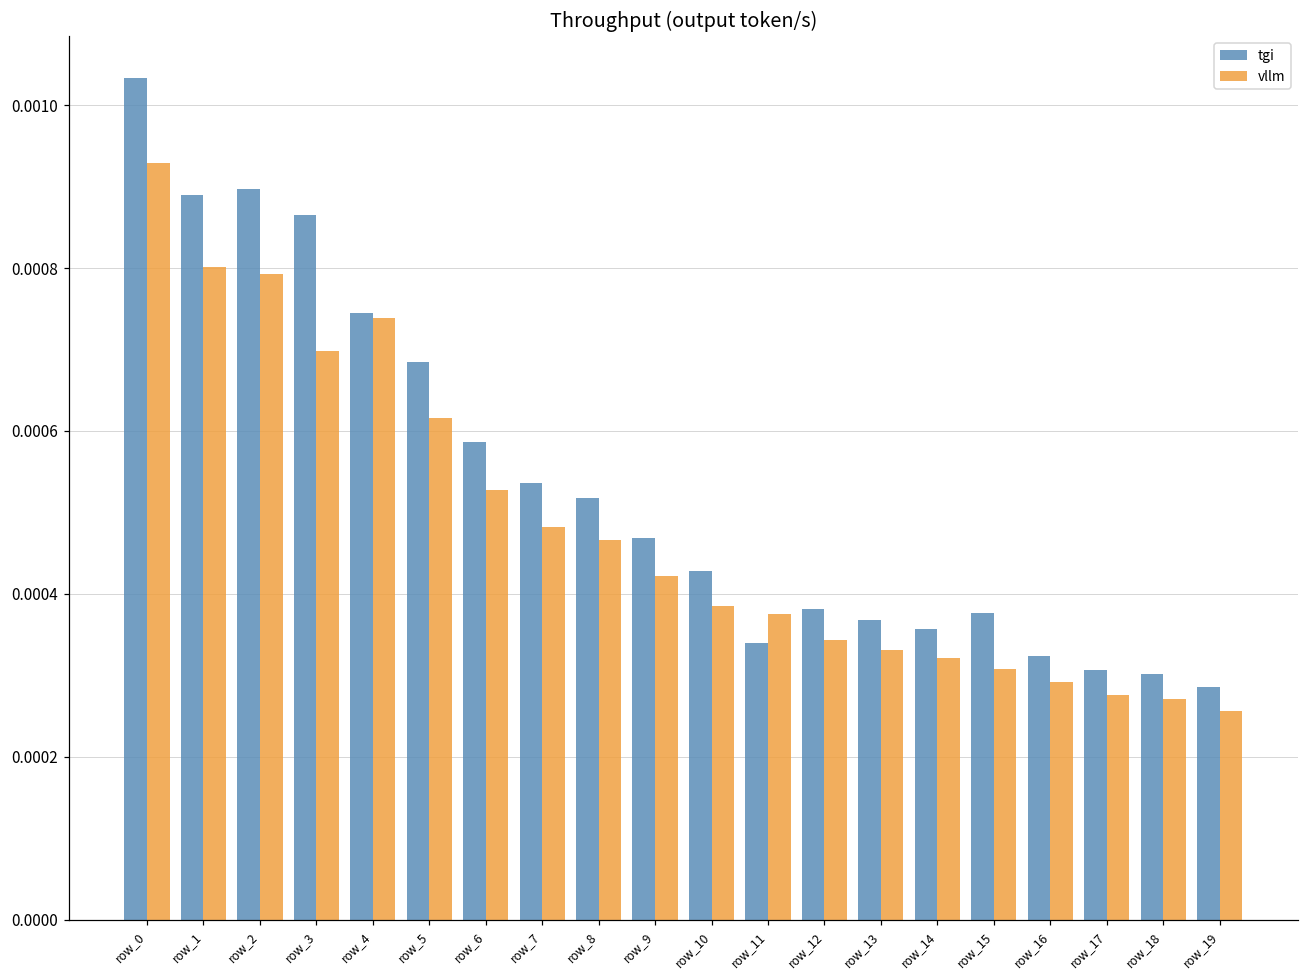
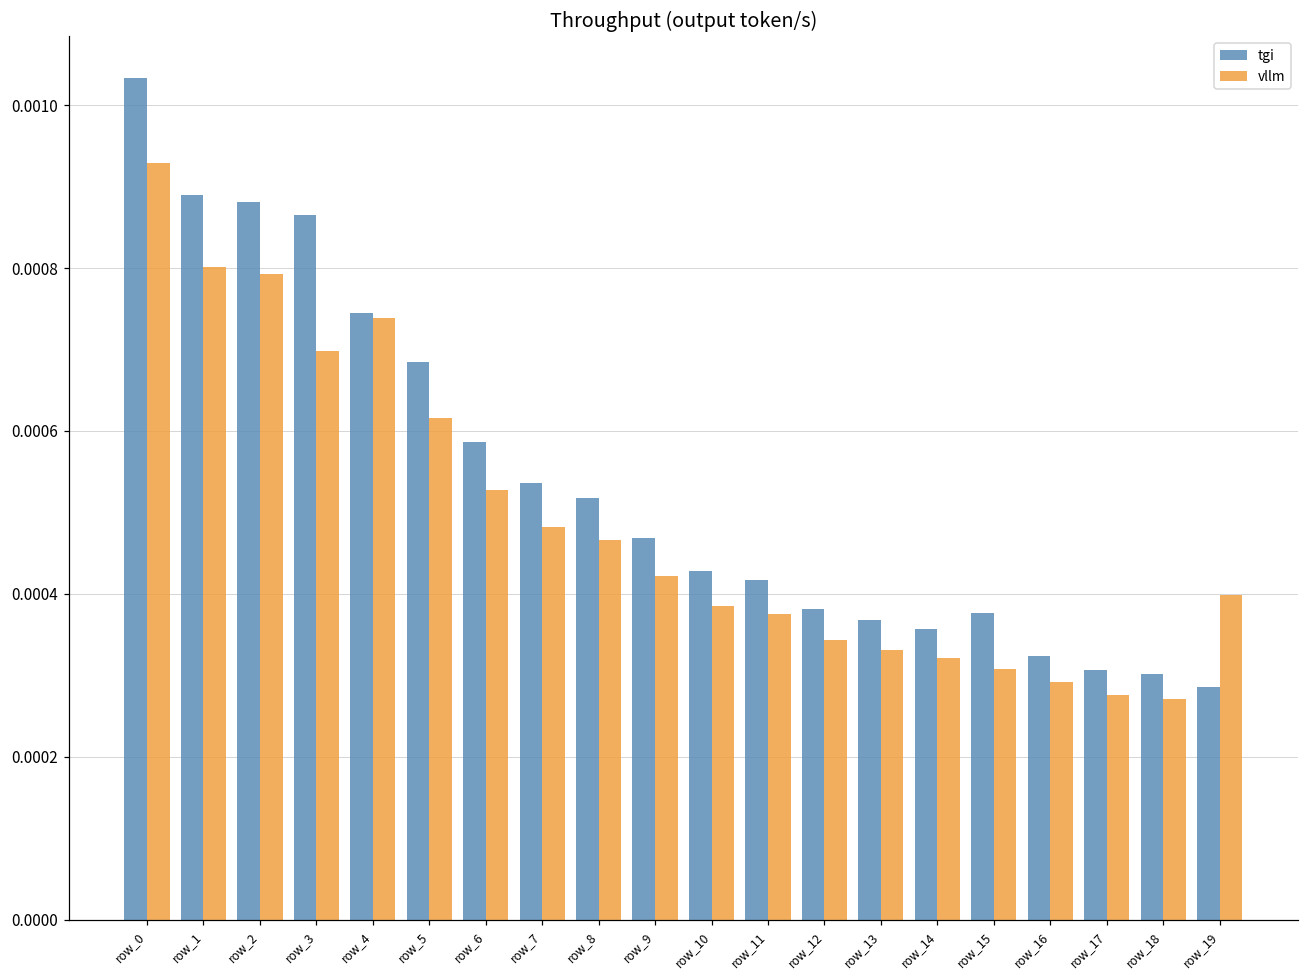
  {
    "tgi": {
      "row_0": 0.00103,
      "row_1": 0.00089,
-     "row_2": 0.00090,
+     "row_2": 0.00088,
      "row_3": 0.00087,
      "row_4": 0.00075,
      "row_5": 0.00068,
      "row_6": 0.00059,
      "row_7": 0.00054,
      "row_8": 0.00052,
      "row_9": 0.00047,
      "row_10": 0.00043,
-     "row_11": 0.00034,
+     "row_11": 0.00042,
      "row_12": 0.00038,
      "row_13": 0.00037,
      "row_14": 0.00036,
      "row_15": 0.00038,
      "row_16": 0.00032,
      "row_17": 0.00031,
      "row_18": 0.00030,
      "row_19": 0.00029
    },
    "vllm": {
      "row_0": 0.00093,
      "row_1": 0.00080,
      "row_2": 0.00079,
      "row_3": 0.00070,
      "row_4": 0.00074,
      "row_5": 0.00062,
      "row_6": 0.00053,
      "row_7": 0.00048,
      "row_8": 0.00047,
      "row_9": 0.00042,
      "row_10": 0.00039,
      "row_11": 0.00038,
      "row_12": 0.00034,
      "row_13": 0.00033,
      "row_14": 0.00032,
      "row_15": 0.00031,
      "row_16": 0.00029,
      "row_17": 0.00028,
      "row_18": 0.00027,
-     "row_19": 0.00026
+     "row_19": 0.00040
    }
  }
